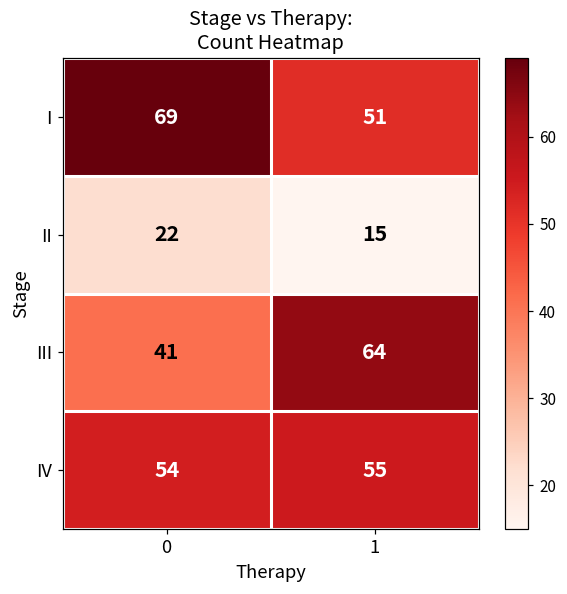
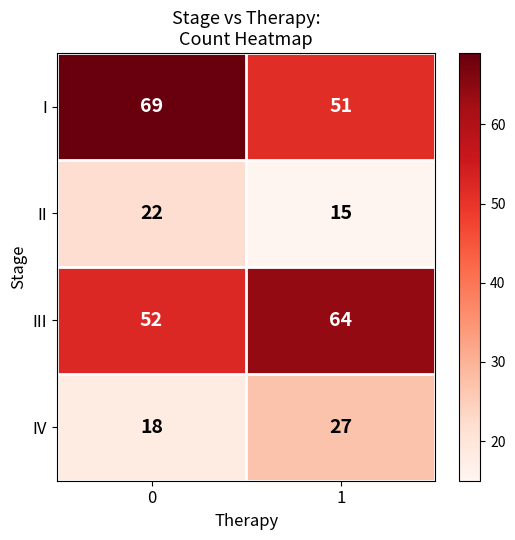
  {
    "I": {
      "0": 69,
      "1": 51
    },
    "II": {
      "0": 22,
      "1": 15
    },
    "III": {
-     "0": 41,
+     "0": 52,
      "1": 64
    },
    "IV": {
-     "0": 54,
-     "1": 55
+     "0": 18,
+     "1": 27
    }
  }
